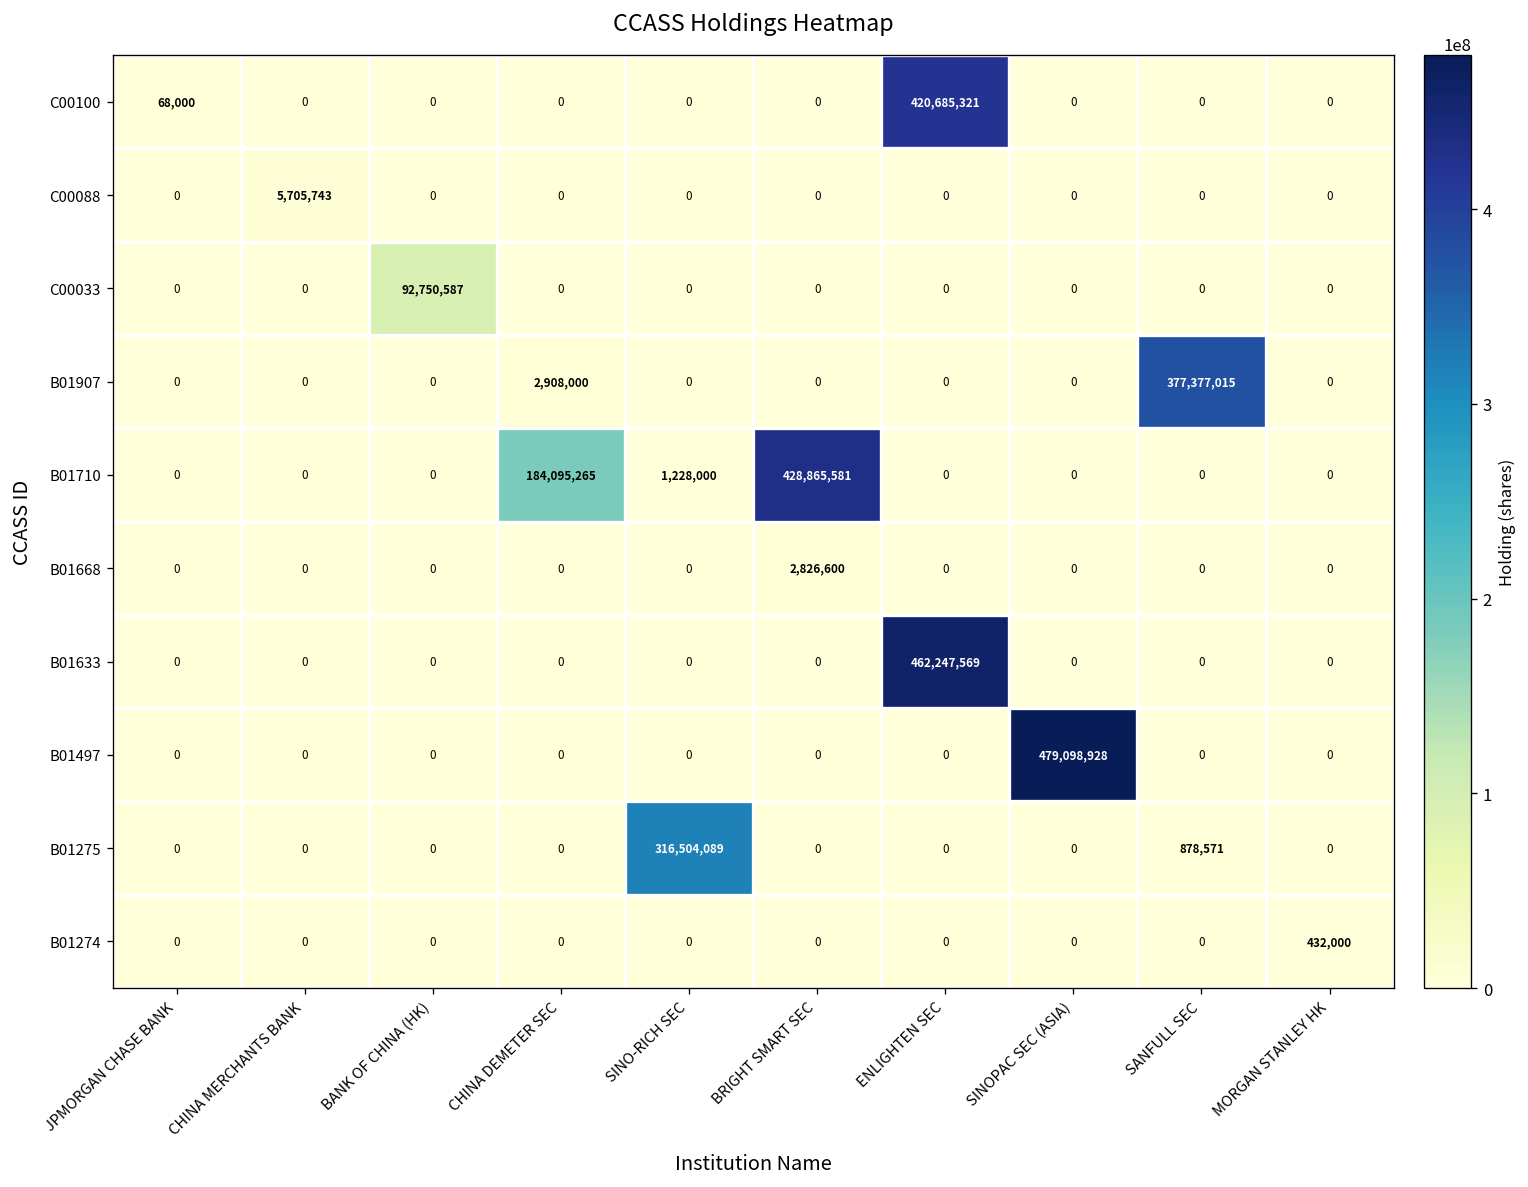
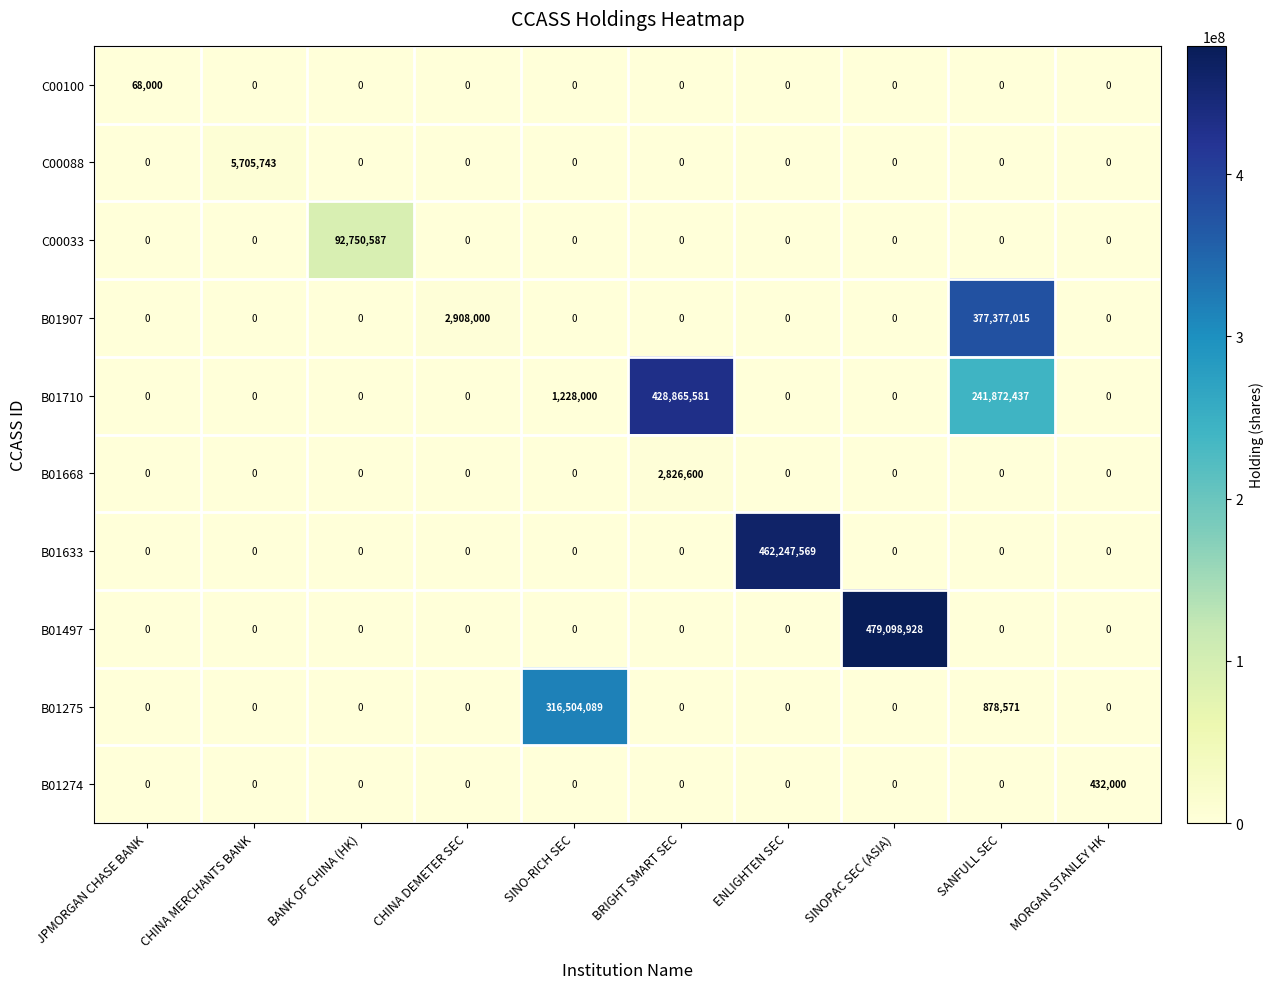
  {
    "C00100": {
      "JPMORGAN CHASE BANK": "68,000",
      "CHINA MERCHANTS BANK": "0",
      "BANK OF CHINA (HK)": "0",
      "CHINA DEMETER SEC": "0",
      "SINO-RICH SEC": "0",
      "BRIGHT SMART SEC": "0",
-     "ENLIGHTEN SEC": "420,685,321",
+     "ENLIGHTEN SEC": "0",
      "SINOPAC SEC (ASIA)": "0",
      "SANFULL SEC": "0",
      "MORGAN STANLEY HK": "0"
    },
    "C00088": {
      "JPMORGAN CHASE BANK": "0",
      "CHINA MERCHANTS BANK": "5,705,743",
      "BANK OF CHINA (HK)": "0",
      "CHINA DEMETER SEC": "0",
      "SINO-RICH SEC": "0",
      "BRIGHT SMART SEC": "0",
      "ENLIGHTEN SEC": "0",
      "SINOPAC SEC (ASIA)": "0",
      "SANFULL SEC": "0",
      "MORGAN STANLEY HK": "0"
    },
    "C00033": {
      "JPMORGAN CHASE BANK": "0",
      "CHINA MERCHANTS BANK": "0",
      "BANK OF CHINA (HK)": "92,750,587",
      "CHINA DEMETER SEC": "0",
      "SINO-RICH SEC": "0",
      "BRIGHT SMART SEC": "0",
      "ENLIGHTEN SEC": "0",
      "SINOPAC SEC (ASIA)": "0",
      "SANFULL SEC": "0",
      "MORGAN STANLEY HK": "0"
    },
    "B01907": {
      "JPMORGAN CHASE BANK": "0",
      "CHINA MERCHANTS BANK": "0",
      "BANK OF CHINA (HK)": "0",
      "CHINA DEMETER SEC": "2,908,000",
      "SINO-RICH SEC": "0",
      "BRIGHT SMART SEC": "0",
      "ENLIGHTEN SEC": "0",
      "SINOPAC SEC (ASIA)": "0",
      "SANFULL SEC": "377,377,015",
      "MORGAN STANLEY HK": "0"
    },
    "B01710": {
      "JPMORGAN CHASE BANK": "0",
      "CHINA MERCHANTS BANK": "0",
      "BANK OF CHINA (HK)": "0",
-     "CHINA DEMETER SEC": "184,095,265",
+     "CHINA DEMETER SEC": "0",
      "SINO-RICH SEC": "1,228,000",
      "BRIGHT SMART SEC": "428,865,581",
      "ENLIGHTEN SEC": "0",
      "SINOPAC SEC (ASIA)": "0",
-     "SANFULL SEC": "0",
+     "SANFULL SEC": "241,872,437",
      "MORGAN STANLEY HK": "0"
    },
    "B01668": {
      "JPMORGAN CHASE BANK": "0",
      "CHINA MERCHANTS BANK": "0",
      "BANK OF CHINA (HK)": "0",
      "CHINA DEMETER SEC": "0",
      "SINO-RICH SEC": "0",
      "BRIGHT SMART SEC": "2,826,600",
      "ENLIGHTEN SEC": "0",
      "SINOPAC SEC (ASIA)": "0",
      "SANFULL SEC": "0",
      "MORGAN STANLEY HK": "0"
    },
    "B01633": {
      "JPMORGAN CHASE BANK": "0",
      "CHINA MERCHANTS BANK": "0",
      "BANK OF CHINA (HK)": "0",
      "CHINA DEMETER SEC": "0",
      "SINO-RICH SEC": "0",
      "BRIGHT SMART SEC": "0",
      "ENLIGHTEN SEC": "462,247,569",
      "SINOPAC SEC (ASIA)": "0",
      "SANFULL SEC": "0",
      "MORGAN STANLEY HK": "0"
    },
    "B01497": {
      "JPMORGAN CHASE BANK": "0",
      "CHINA MERCHANTS BANK": "0",
      "BANK OF CHINA (HK)": "0",
      "CHINA DEMETER SEC": "0",
      "SINO-RICH SEC": "0",
      "BRIGHT SMART SEC": "0",
      "ENLIGHTEN SEC": "0",
      "SINOPAC SEC (ASIA)": "479,098,928",
      "SANFULL SEC": "0",
      "MORGAN STANLEY HK": "0"
    },
    "B01275": {
      "JPMORGAN CHASE BANK": "0",
      "CHINA MERCHANTS BANK": "0",
      "BANK OF CHINA (HK)": "0",
      "CHINA DEMETER SEC": "0",
      "SINO-RICH SEC": "316,504,089",
      "BRIGHT SMART SEC": "0",
      "ENLIGHTEN SEC": "0",
      "SINOPAC SEC (ASIA)": "0",
      "SANFULL SEC": "878,571",
      "MORGAN STANLEY HK": "0"
    },
    "B01274": {
      "JPMORGAN CHASE BANK": "0",
      "CHINA MERCHANTS BANK": "0",
      "BANK OF CHINA (HK)": "0",
      "CHINA DEMETER SEC": "0",
      "SINO-RICH SEC": "0",
      "BRIGHT SMART SEC": "0",
      "ENLIGHTEN SEC": "0",
      "SINOPAC SEC (ASIA)": "0",
      "SANFULL SEC": "0",
      "MORGAN STANLEY HK": "432,000"
    }
  }
